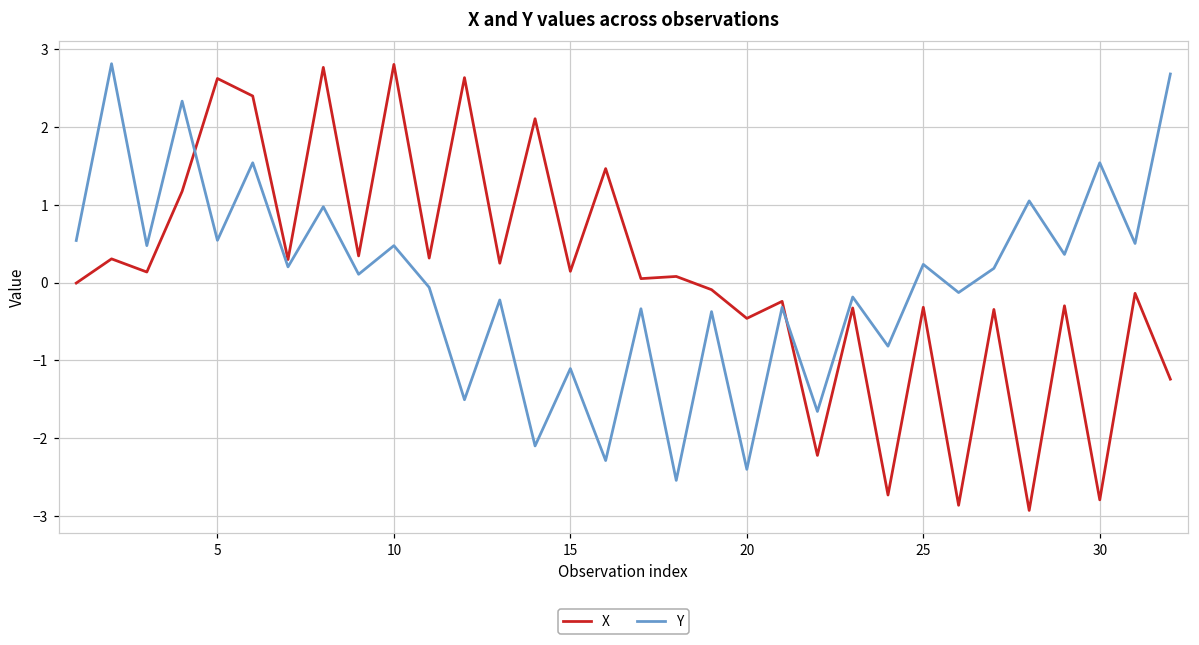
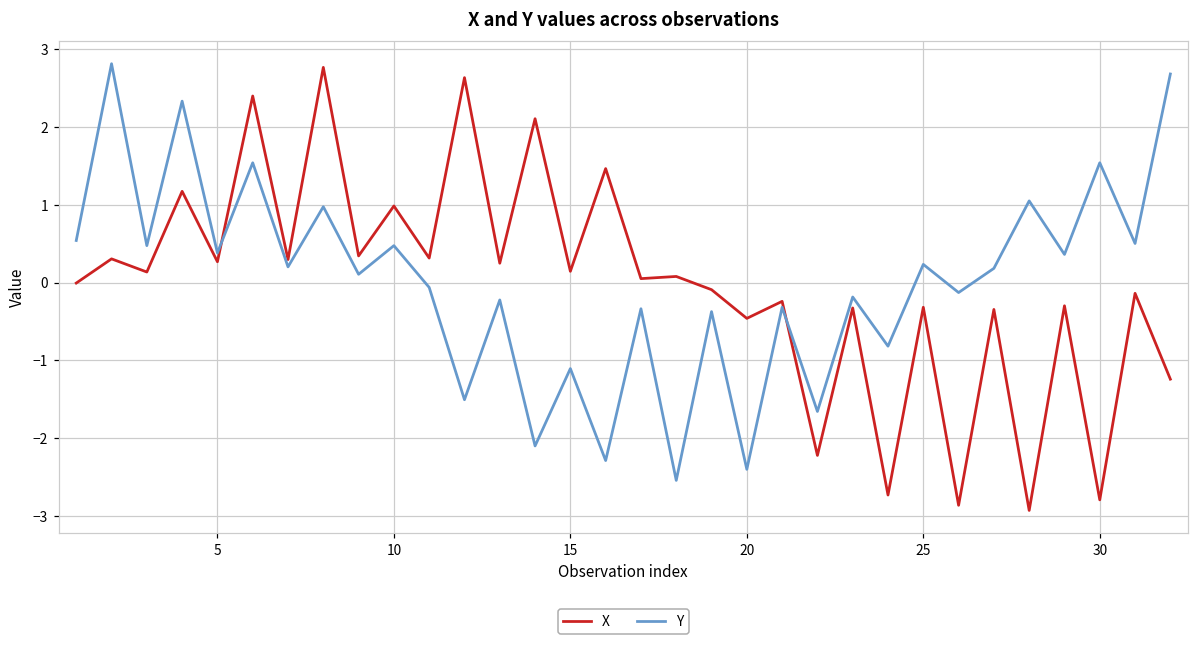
  {
    "X": {
-     "5": 2.6,
-     "10": 2.8,
+     "5": 0.3,
+     "10": 1.0,
      "15": 0.1,
      "20": -0.5,
      "25": -0.3,
      "30": -2.8
    },
    "Y": {
-     "5": 0.5,
+     "5": 0.4,
      "10": 0.5,
      "15": -1.1,
      "20": -2.4,
      "25": 0.2,
      "30": 1.5
    }
  }
